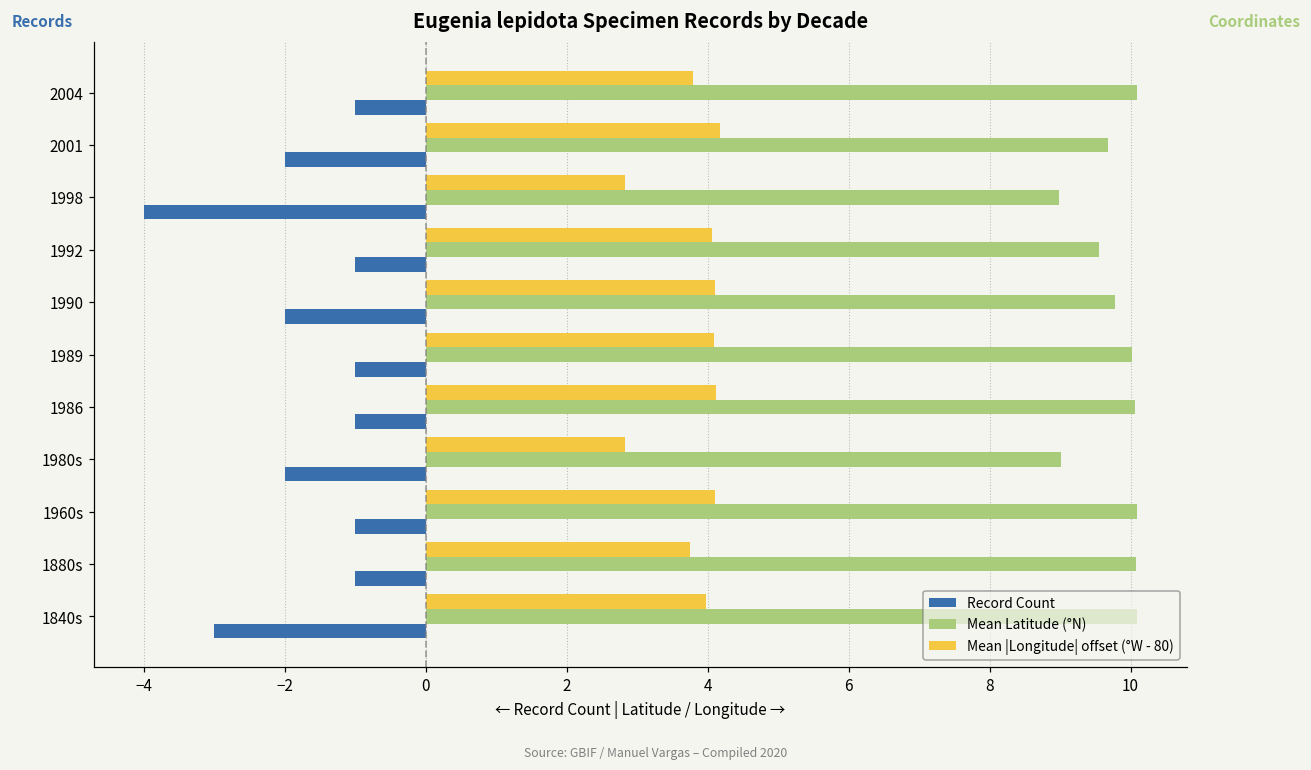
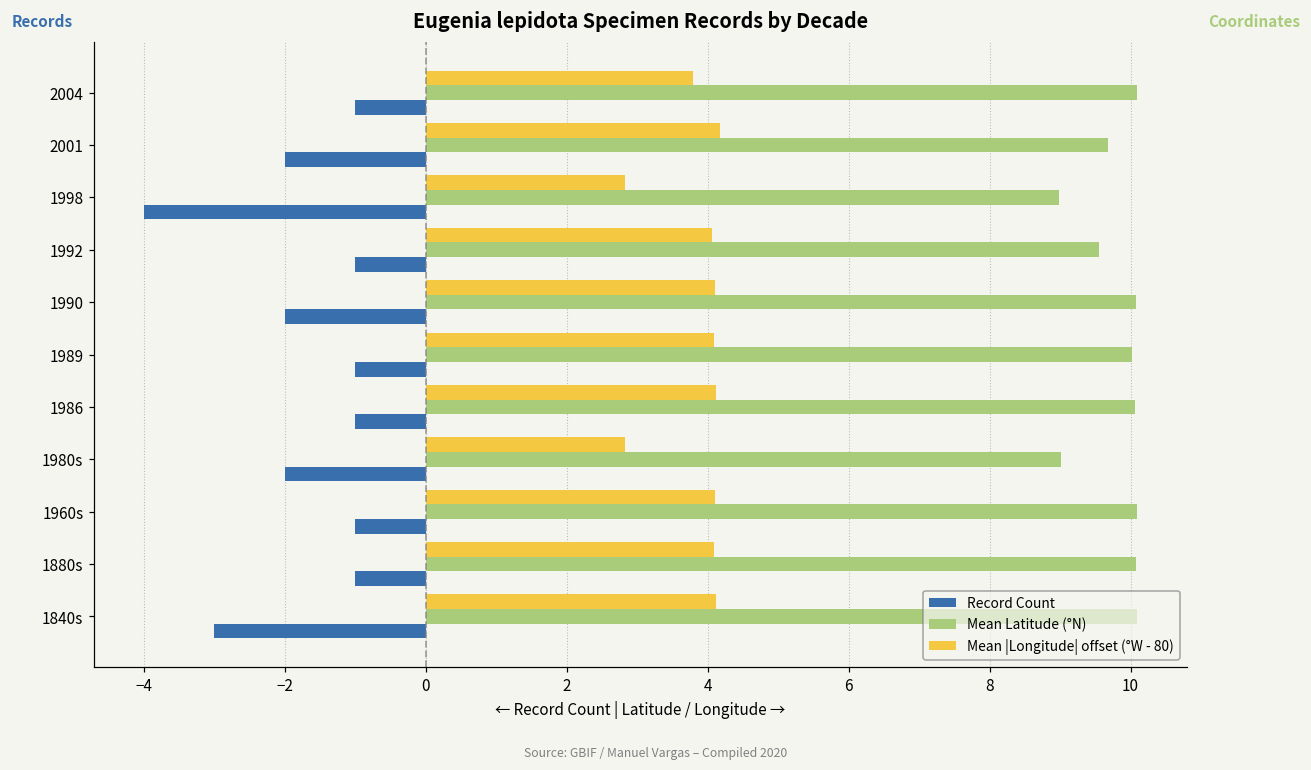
  {
    "Record Count": {
      "2004": -1.0,
      "2001": -2.0,
      "1998": -4.0,
      "1992": -1.0,
      "1990": -2.0,
      "1989": -1.0,
      "1986": -1.0,
      "1980s": -2.0,
      "1960s": -1.0,
      "1880s": -1.0,
      "1840s": -3.0
    },
    "Mean Latitude (°N)": {
      "2004": 10.1,
      "2001": 9.7,
      "1998": 9.0,
      "1992": 9.6,
-     "1990": 9.8,
+     "1990": 10.1,
      "1989": 10.0,
      "1986": 10.1,
      "1980s": 9.0,
      "1960s": 10.1,
      "1880s": 10.1
    },
    "Mean |Longitude| offset (°W - 80)": {
      "2004": 3.8,
      "2001": 4.2,
      "1998": 2.8,
      "1992": 4.1,
      "1990": 4.1,
      "1989": 4.1,
      "1986": 4.1,
      "1980s": 2.8,
      "1960s": 4.1,
-     "1880s": 3.8,
-     "1840s": 4.0
+     "1880s": 4.1,
+     "1840s": 4.1
    }
  }
